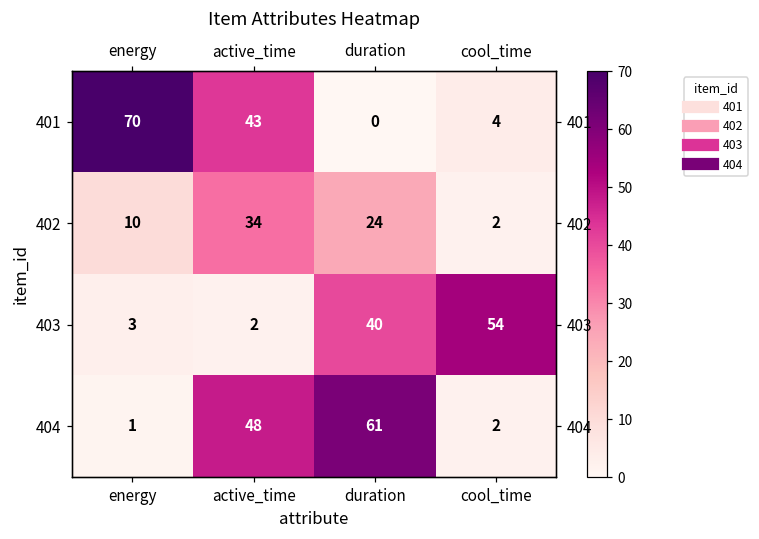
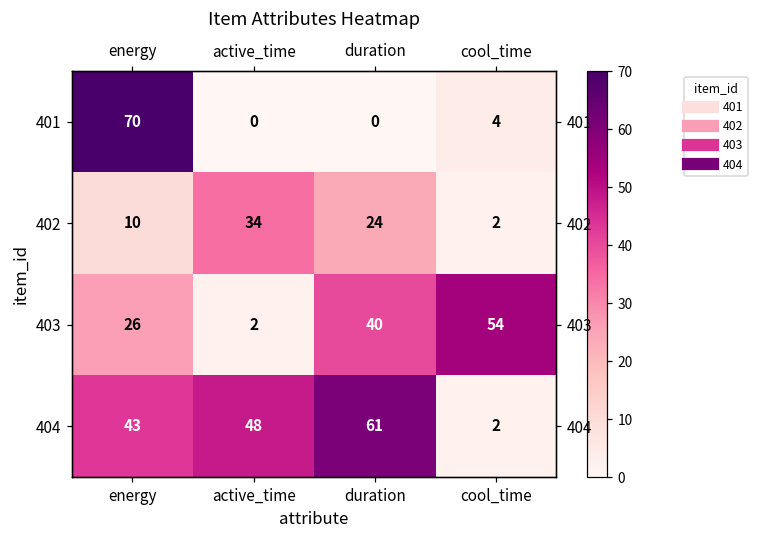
  {
    "401": {
      "energy": 70,
-     "active_time": 43,
+     "active_time": 0,
      "duration": 0,
      "cool_time": 4
    },
    "402": {
      "energy": 10,
      "active_time": 34,
      "duration": 24,
      "cool_time": 2
    },
    "403": {
-     "energy": 3,
+     "energy": 26,
      "active_time": 2,
      "duration": 40,
      "cool_time": 54
    },
    "404": {
-     "energy": 1,
+     "energy": 43,
      "active_time": 48,
      "duration": 61,
      "cool_time": 2
    }
  }
